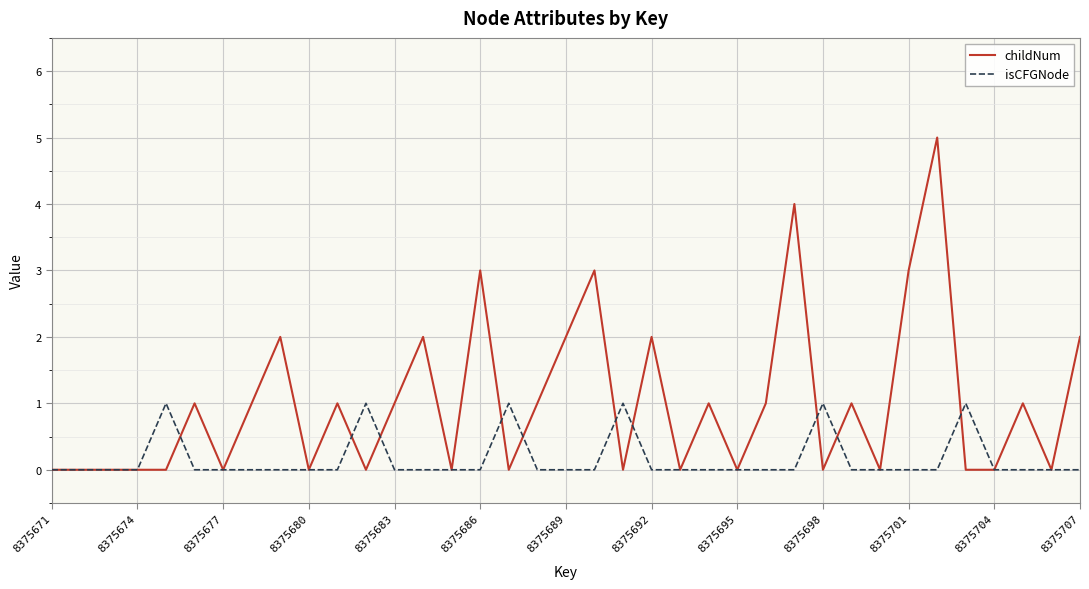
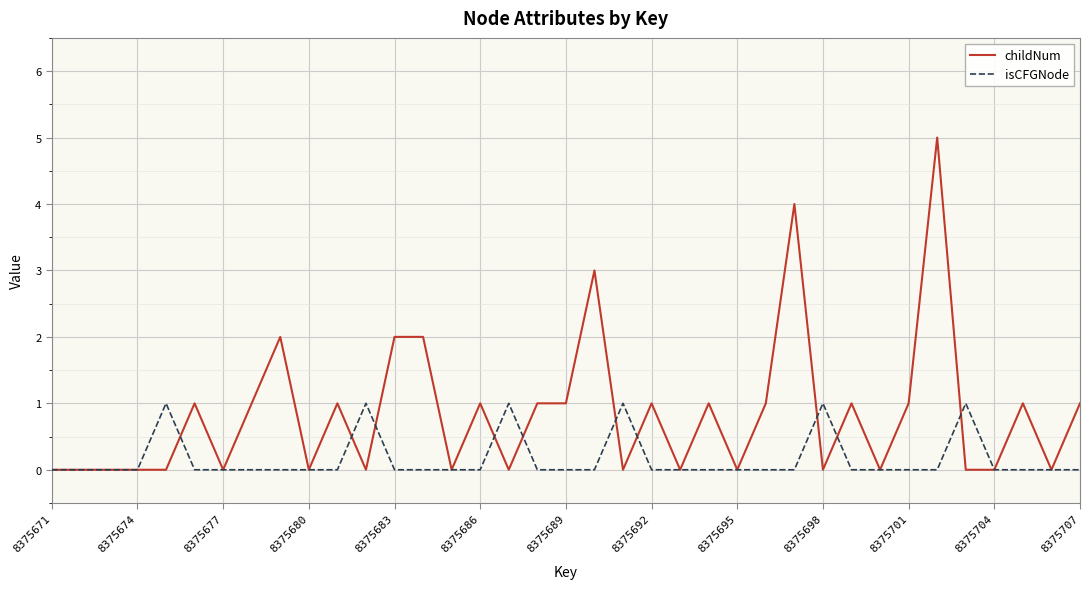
  {
    "childNum": {
-     "8375683": 1,
-     "8375686": 3,
-     "8375689": 2,
-     "8375692": 2,
+     "8375683": 2,
+     "8375686": 1,
+     "8375689": 1,
+     "8375692": 1,
      "8375698": 0,
-     "8375701": 3,
-     "8375707": 2
+     "8375701": 1,
+     "8375707": 1
    },
    "isCFGNode": {
      "8375683": 0,
      "8375686": 0,
      "8375689": 0,
      "8375692": 0,
      "8375698": 1,
      "8375701": 0,
      "8375707": 0
    }
  }
